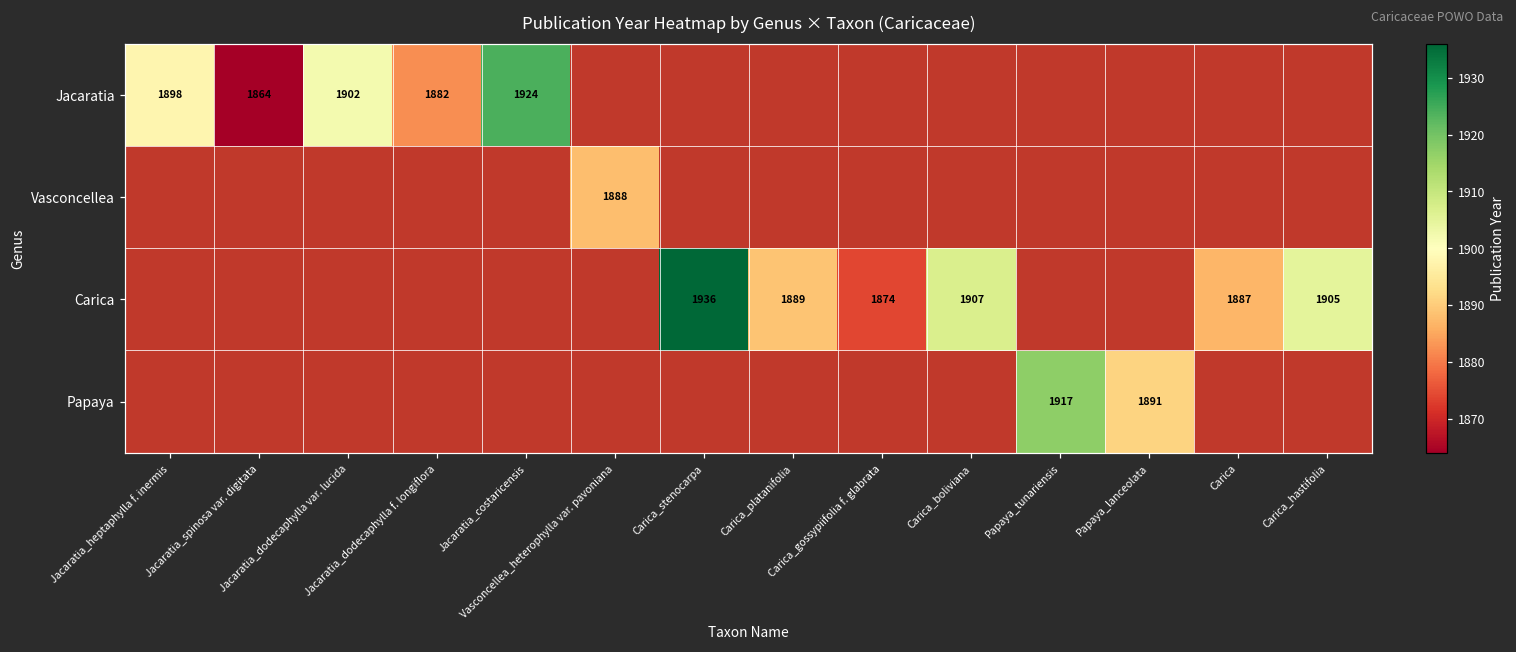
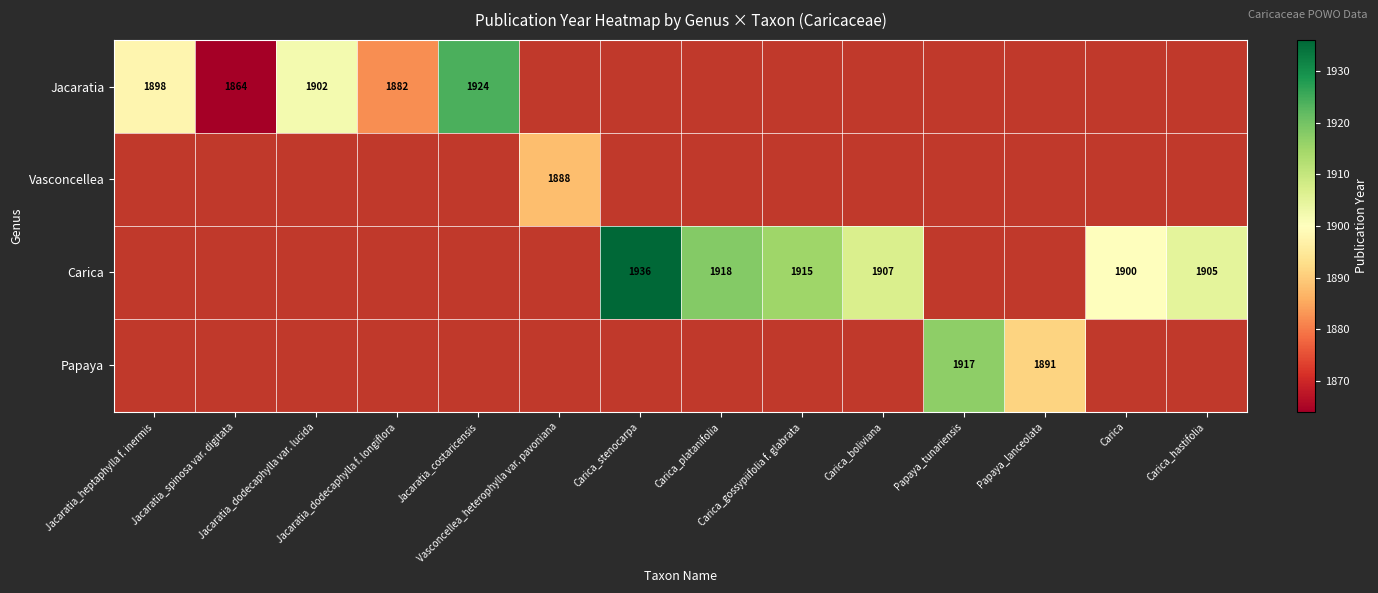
  {
    "Jacaratia": {
      "Jacaratia_heptaphylla f. inermis": 1898,
      "Jacaratia_spinosa var. digitata": 1864,
      "Jacaratia_dodecaphylla var. lucida": 1902,
      "Jacaratia_dodecaphylla f. longiflora": 1882,
      "Jacaratia_costaricensis": 1924
    },
    "Vasconcellea": {
      "Vasconcellea_heterophylla var. pavoniana": 1888
    },
    "Carica": {
      "Carica_stenocarpa": 1936,
-     "Carica_platanifolia": 1889,
-     "Carica_gossypiifolia f. glabrata": 1874,
+     "Carica_platanifolia": 1918,
+     "Carica_gossypiifolia f. glabrata": 1915,
      "Carica_boliviana": 1907,
-     "Carica": 1887,
+     "Carica": 1900,
      "Carica_hastifolia": 1905
    },
    "Papaya": {
      "Papaya_tunariensis": 1917,
      "Papaya_lanceolata": 1891
    }
  }
